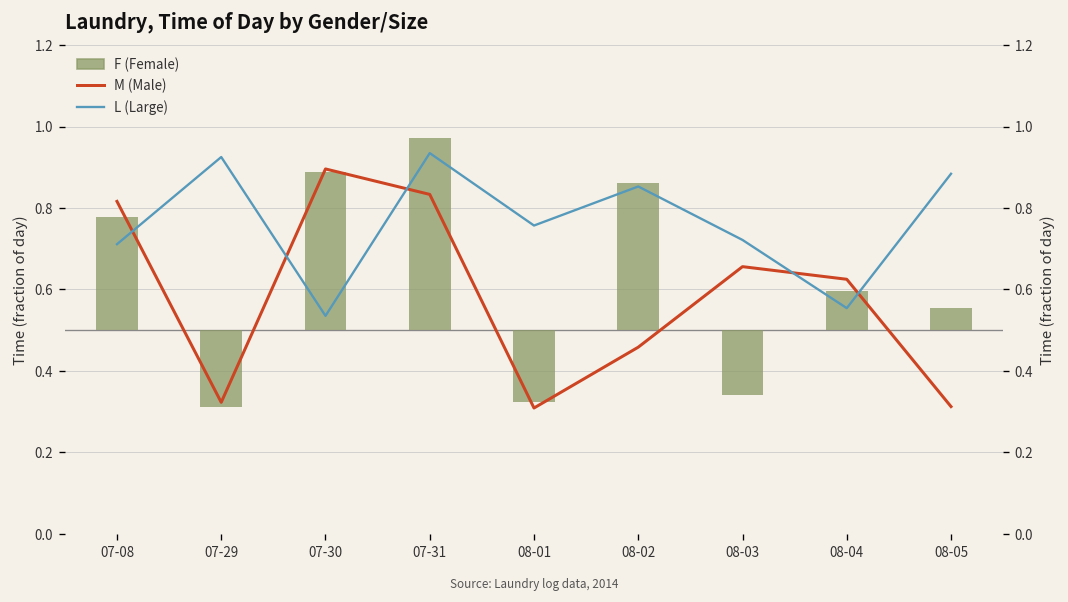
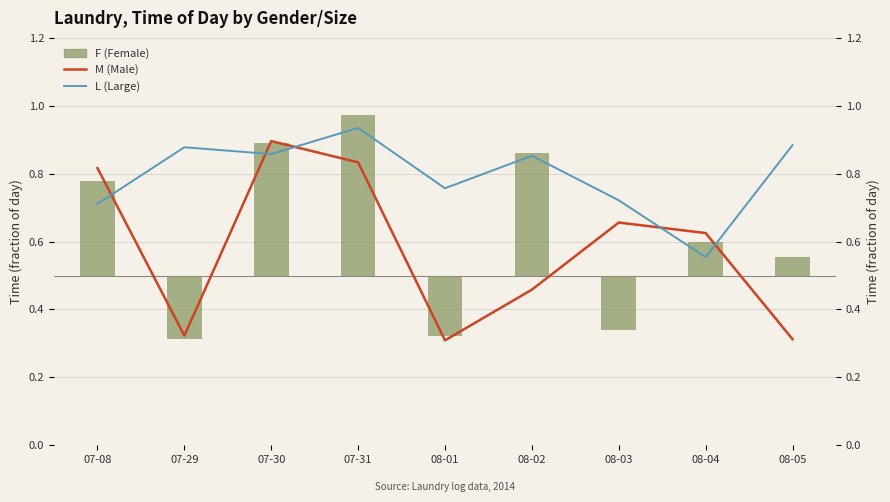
  {
    "F (Female)": {
      "07-08": 0.78,
      "07-29": 0.31,
      "07-30": 0.89,
      "07-31": 0.97,
      "08-01": 0.32,
      "08-02": 0.86,
      "08-03": 0.34,
      "08-04": 0.60,
      "08-05": 0.56
    },
    "M (Male)": {
      "07-08": 0.82,
      "07-29": 0.32,
      "07-30": 0.90,
      "07-31": 0.83,
      "08-01": 0.31,
      "08-02": 0.46,
      "08-03": 0.66,
      "08-04": 0.63,
      "08-05": 0.31
    },
    "L (Large)": {
      "07-08": 0.71,
-     "07-29": 0.93,
-     "07-30": 0.54,
+     "07-29": 0.88,
+     "07-30": 0.86,
      "07-31": 0.93,
      "08-01": 0.76,
      "08-02": 0.85,
      "08-03": 0.72,
      "08-04": 0.55,
      "08-05": 0.88
    }
  }
